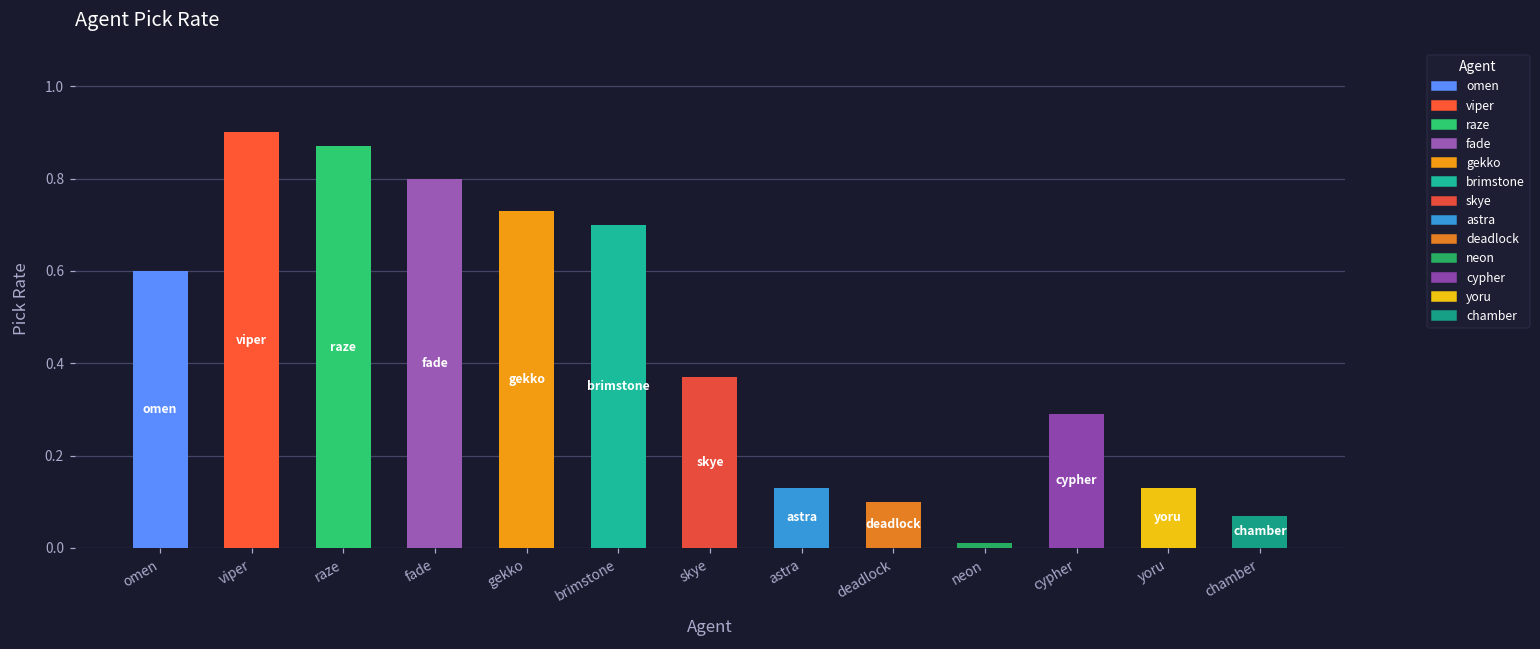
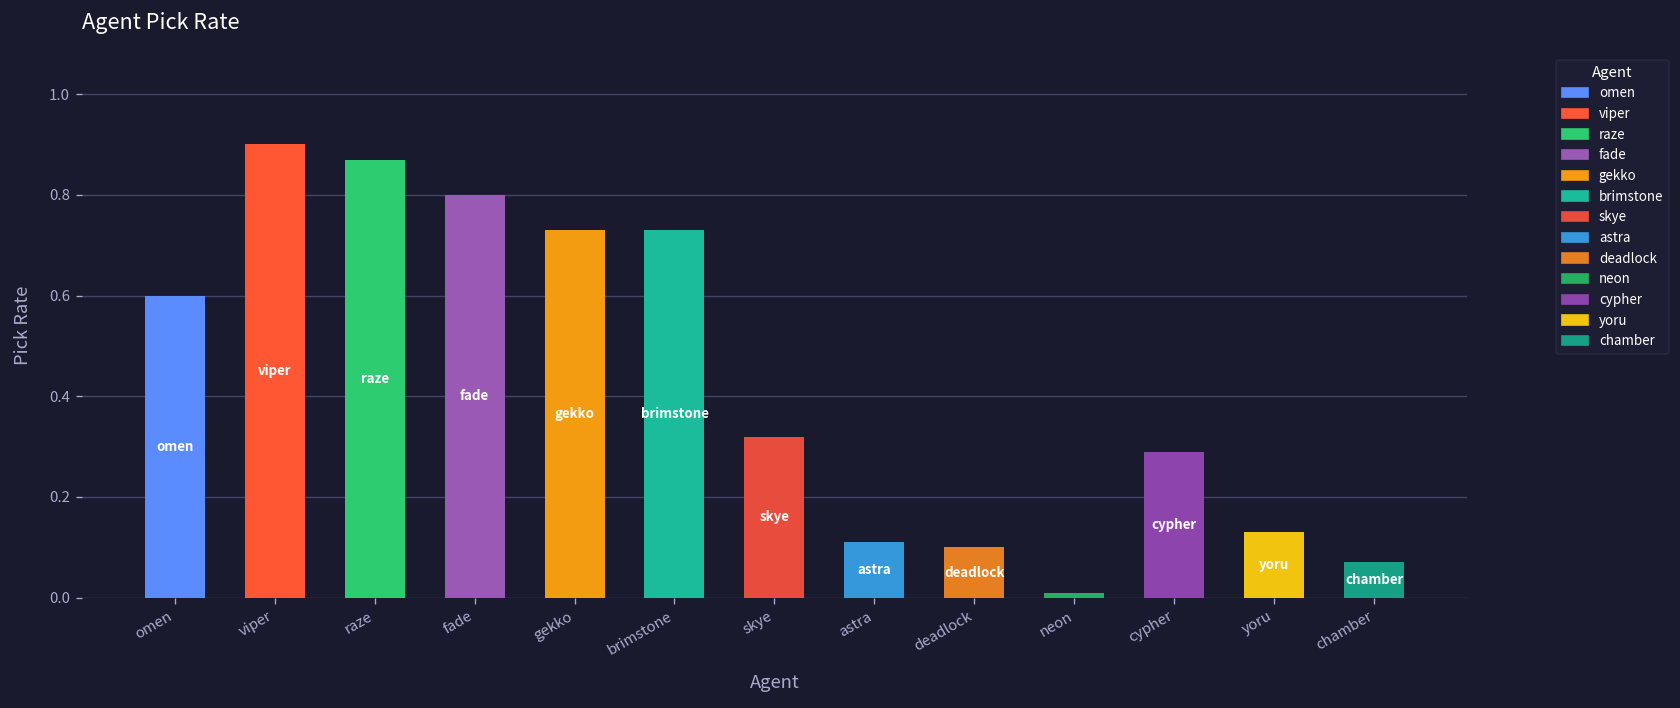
  {
    "omen": 0.60,
    "viper": 0.90,
    "raze": 0.87,
    "fade": 0.80,
    "gekko": 0.73,
-   "brimstone": 0.70,
-   "skye": 0.37,
-   "astra": 0.13,
+   "brimstone": 0.73,
+   "skye": 0.32,
+   "astra": 0.11,
    "deadlock": 0.10,
    "neon": 0.01,
    "cypher": 0.29,
    "yoru": 0.13,
    "chamber": 0.07
  }
